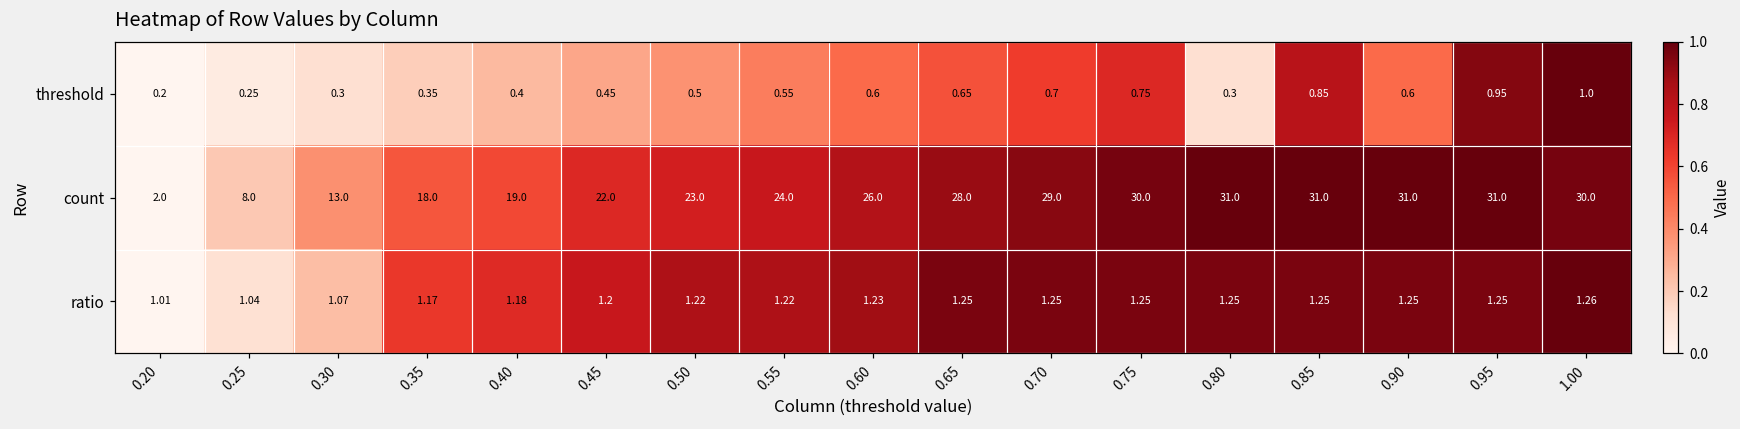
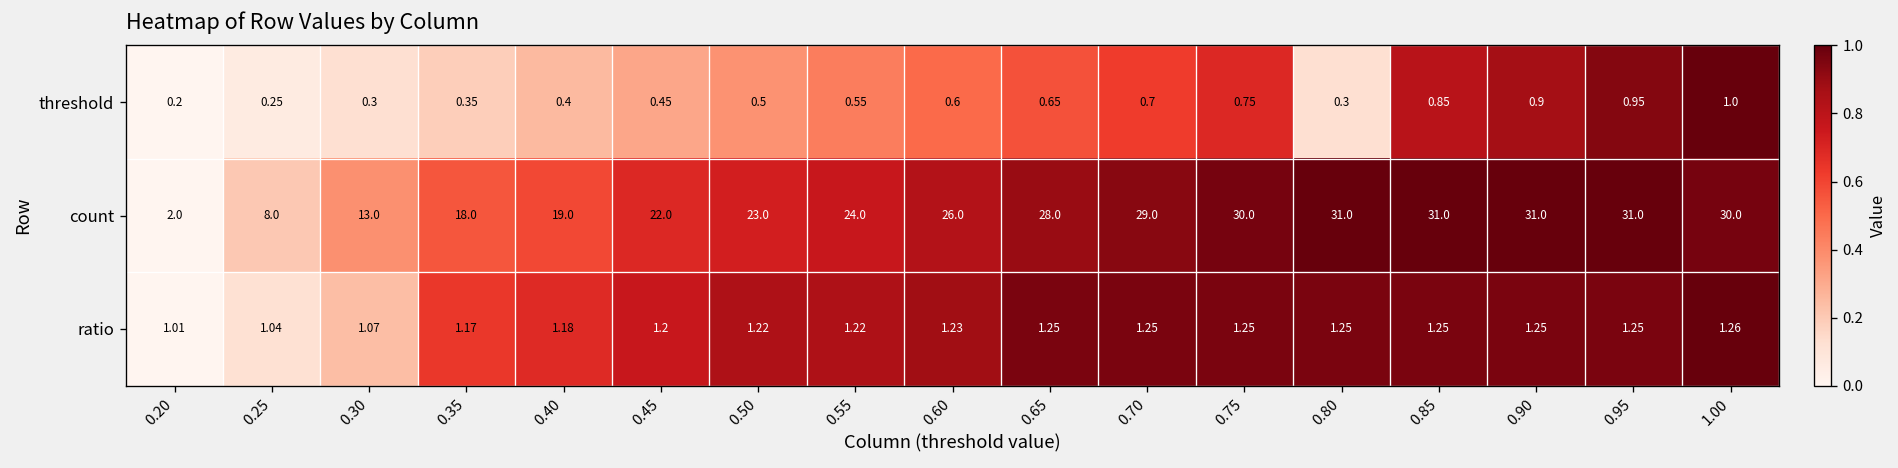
  {
    "threshold": {
      "0.20": 0.2,
      "0.25": 0.25,
      "0.30": 0.3,
      "0.35": 0.35,
      "0.40": 0.4,
      "0.45": 0.45,
      "0.50": 0.5,
      "0.55": 0.55,
      "0.60": 0.6,
      "0.65": 0.65,
      "0.70": 0.7,
      "0.75": 0.75,
      "0.80": 0.3,
      "0.85": 0.85,
-     "0.90": 0.6,
+     "0.90": 0.9,
      "0.95": 0.95,
      "1.00": 1.0
    },
    "count": {
      "0.20": 2.0,
      "0.25": 8.0,
      "0.30": 13.0,
      "0.35": 18.0,
      "0.40": 19.0,
      "0.45": 22.0,
      "0.50": 23.0,
      "0.55": 24.0,
      "0.60": 26.0,
      "0.65": 28.0,
      "0.70": 29.0,
      "0.75": 30.0,
      "0.80": 31.0,
      "0.85": 31.0,
      "0.90": 31.0,
      "0.95": 31.0,
      "1.00": 30.0
    },
    "ratio": {
      "0.20": 1.01,
      "0.25": 1.04,
      "0.30": 1.07,
      "0.35": 1.17,
      "0.40": 1.18,
      "0.45": 1.2,
      "0.50": 1.22,
      "0.55": 1.22,
      "0.60": 1.23,
      "0.65": 1.25,
      "0.70": 1.25,
      "0.75": 1.25,
      "0.80": 1.25,
      "0.85": 1.25,
      "0.90": 1.25,
      "0.95": 1.25,
      "1.00": 1.26
    }
  }
